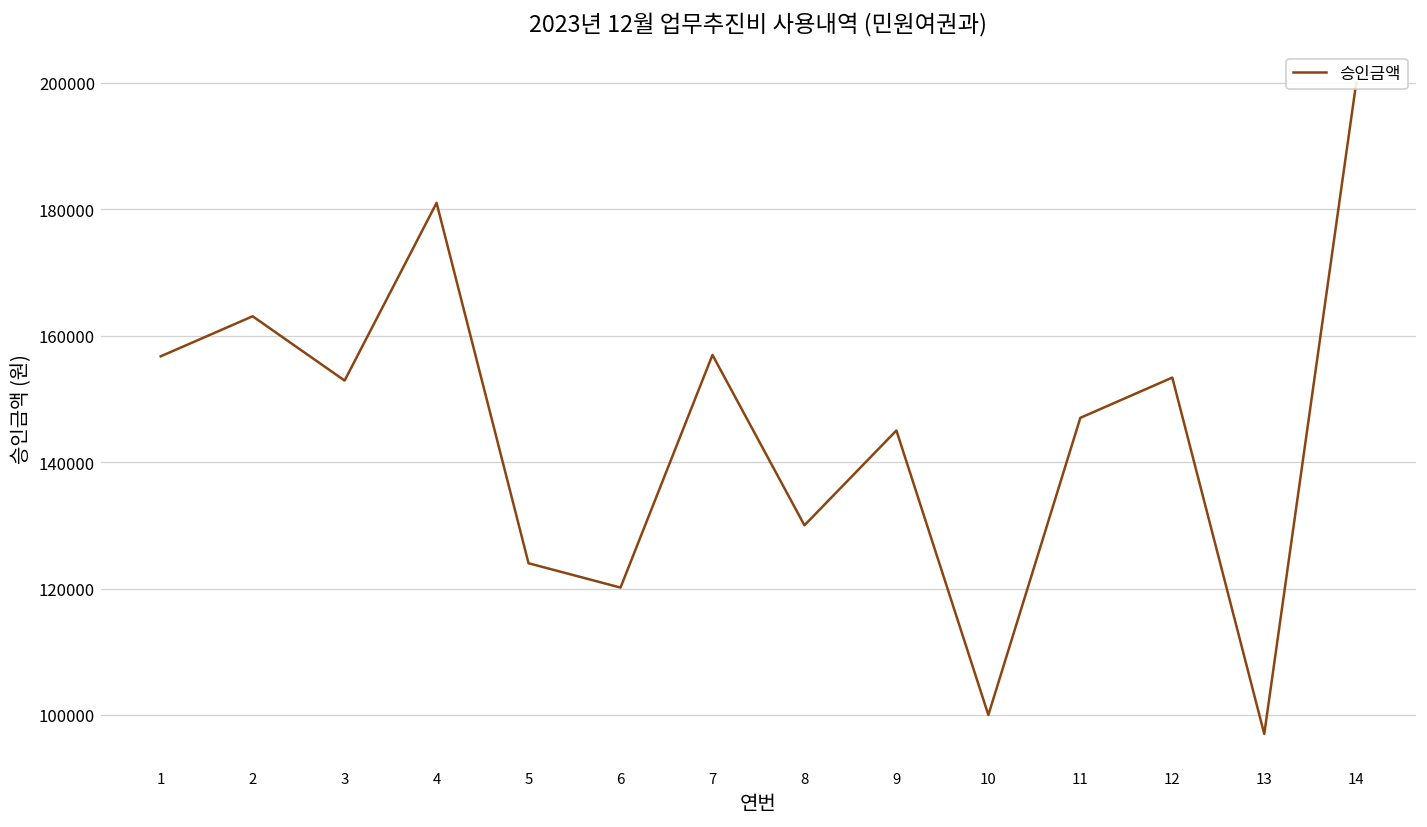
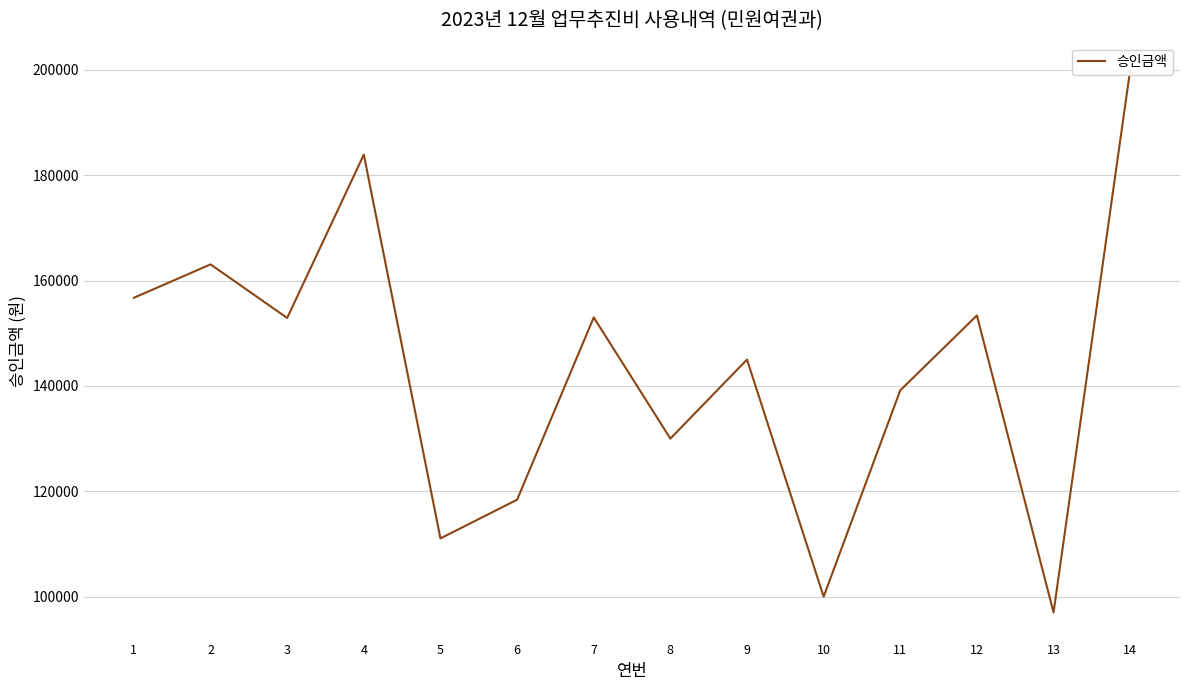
  {
    "1": 157000,
    "2": 163000,
    "3": 153000,
-   "4": 181000,
-   "5": 124000,
-   "6": 120000,
-   "7": 157000,
+   "4": 184000,
+   "5": 111000,
+   "6": 118000,
+   "7": 153000,
    "8": 130000,
    "9": 145000,
    "10": 100000,
-   "11": 147000,
+   "11": 139000,
    "12": 153000,
    "13": 97000
  }
